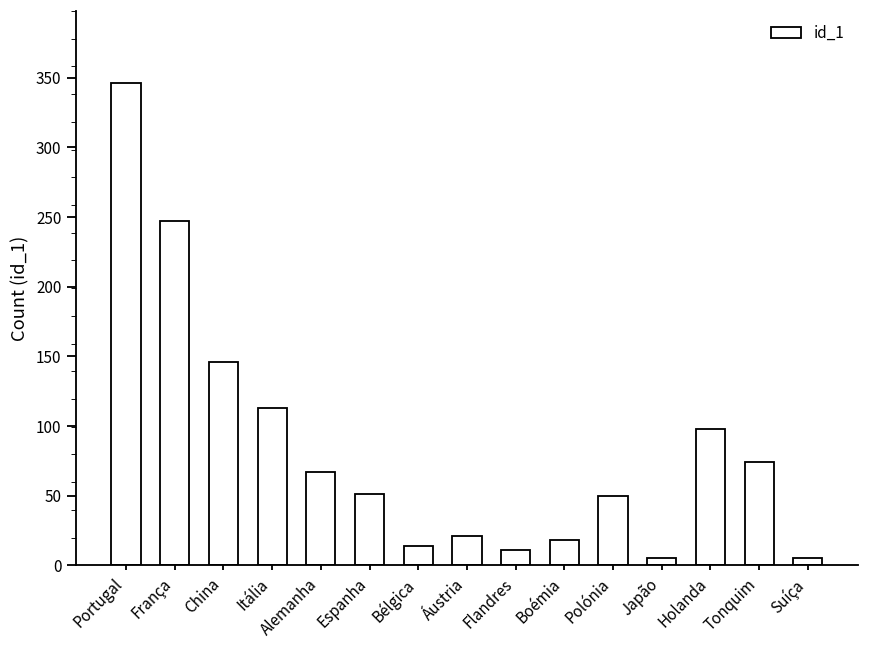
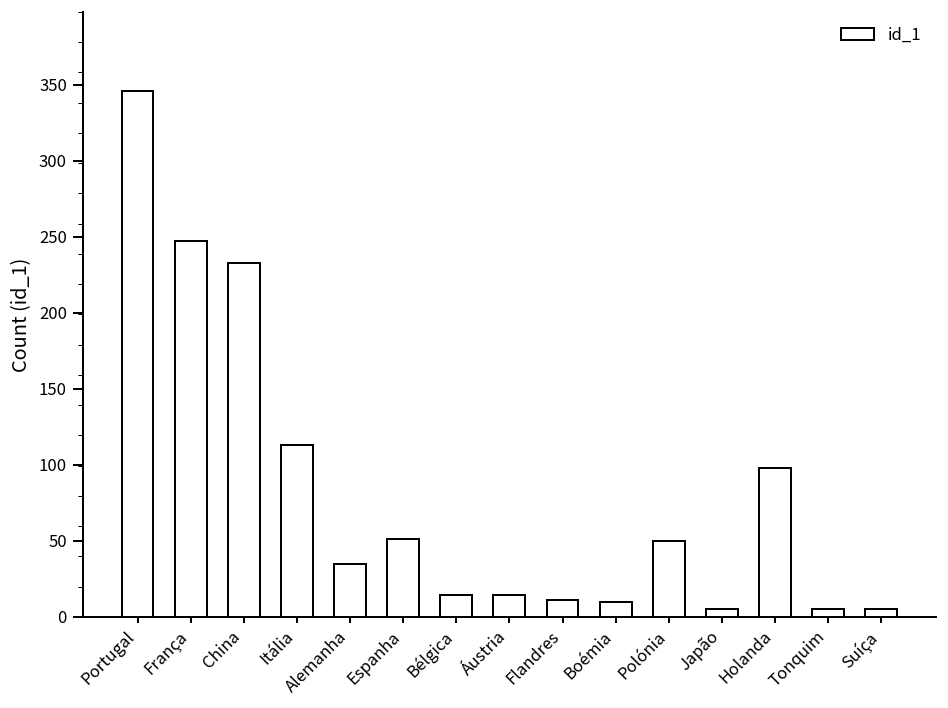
  {
    "Portugal": 346,
    "França": 247,
-   "China": 146,
+   "China": 233,
    "Itália": 113,
-   "Alemanha": 67,
+   "Alemanha": 35,
    "Espanha": 51,
    "Bélgica": 14,
-   "Áustria": 21,
+   "Áustria": 14,
    "Flandres": 11,
-   "Boémia": 18,
+   "Boémia": 10,
    "Polónia": 50,
    "Japão": 5,
    "Holanda": 98,
-   "Tonquim": 74,
+   "Tonquim": 5,
    "Suíça": 5
  }
